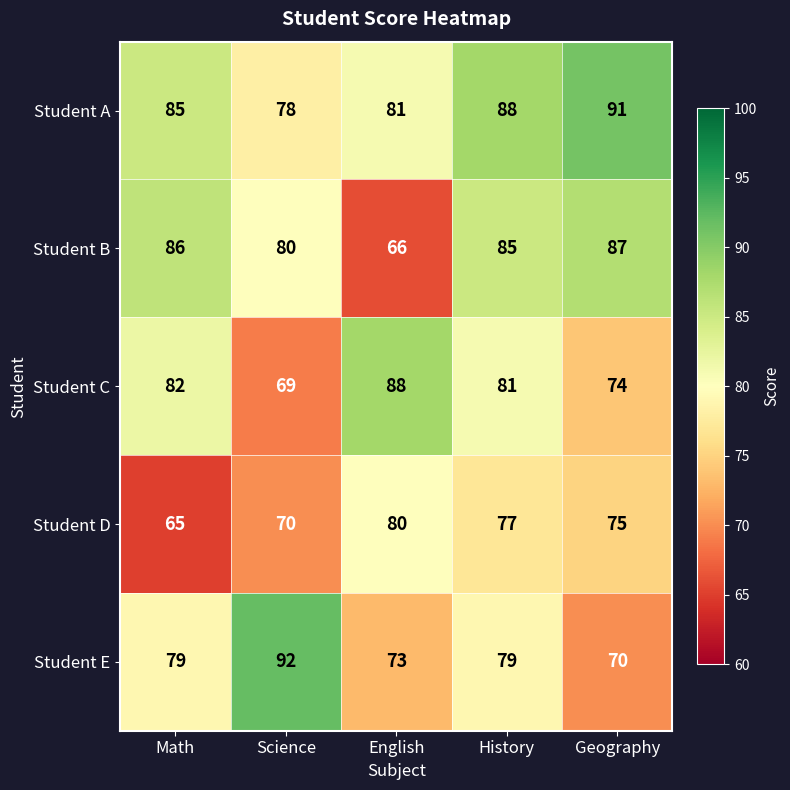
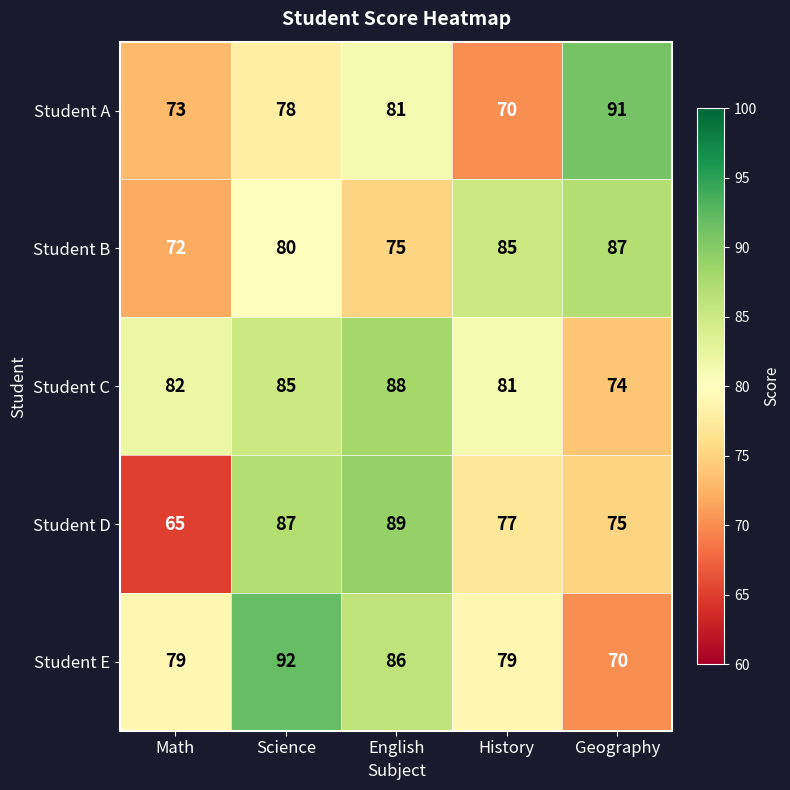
  {
    "Student A": {
-     "Math": 85,
+     "Math": 73,
      "Science": 78,
      "English": 81,
-     "History": 88,
+     "History": 70,
      "Geography": 91
    },
    "Student B": {
-     "Math": 86,
+     "Math": 72,
      "Science": 80,
-     "English": 66,
+     "English": 75,
      "History": 85,
      "Geography": 87
    },
    "Student C": {
      "Math": 82,
-     "Science": 69,
+     "Science": 85,
      "English": 88,
      "History": 81,
      "Geography": 74
    },
    "Student D": {
      "Math": 65,
-     "Science": 70,
-     "English": 80,
+     "Science": 87,
+     "English": 89,
      "History": 77,
      "Geography": 75
    },
    "Student E": {
      "Math": 79,
      "Science": 92,
-     "English": 73,
+     "English": 86,
      "History": 79,
      "Geography": 70
    }
  }
